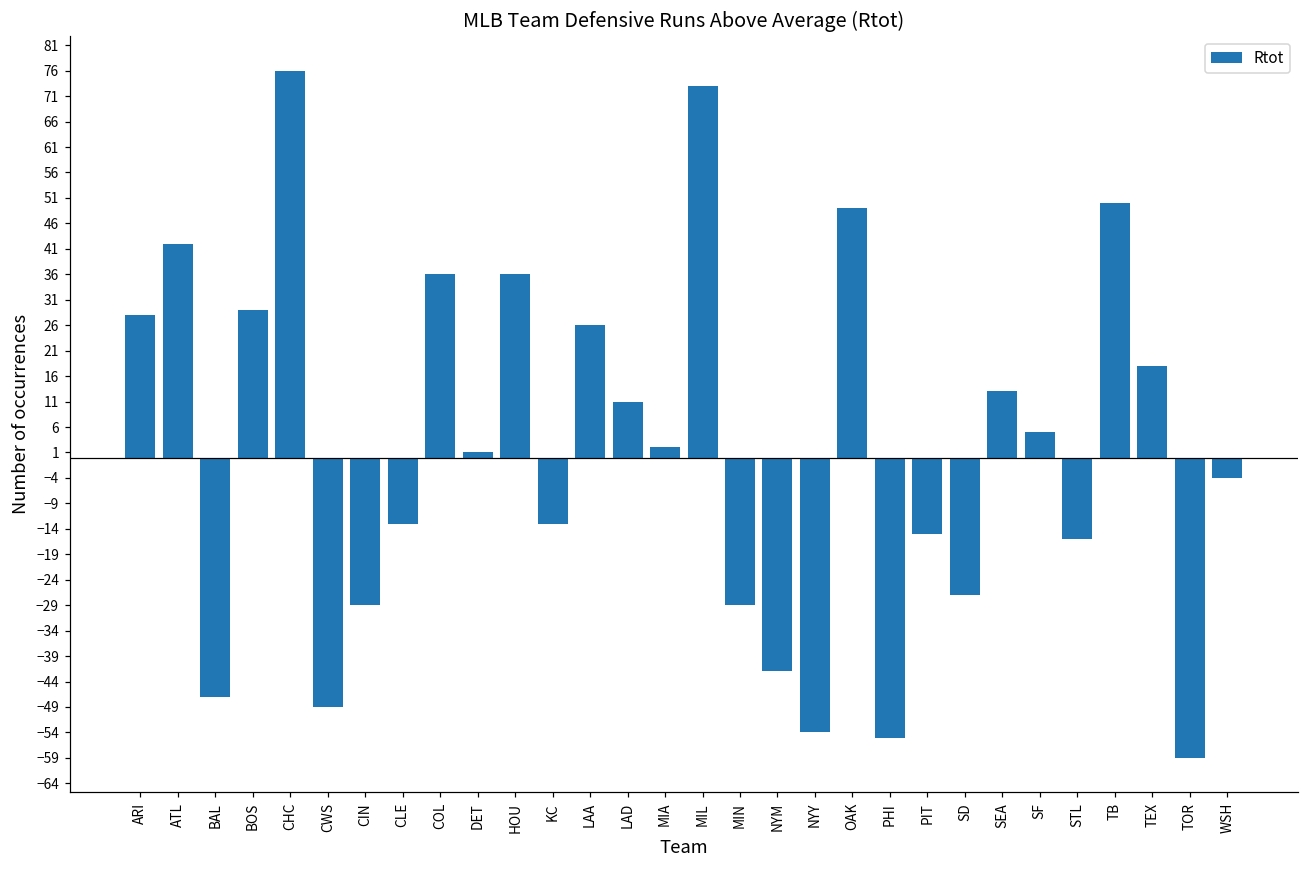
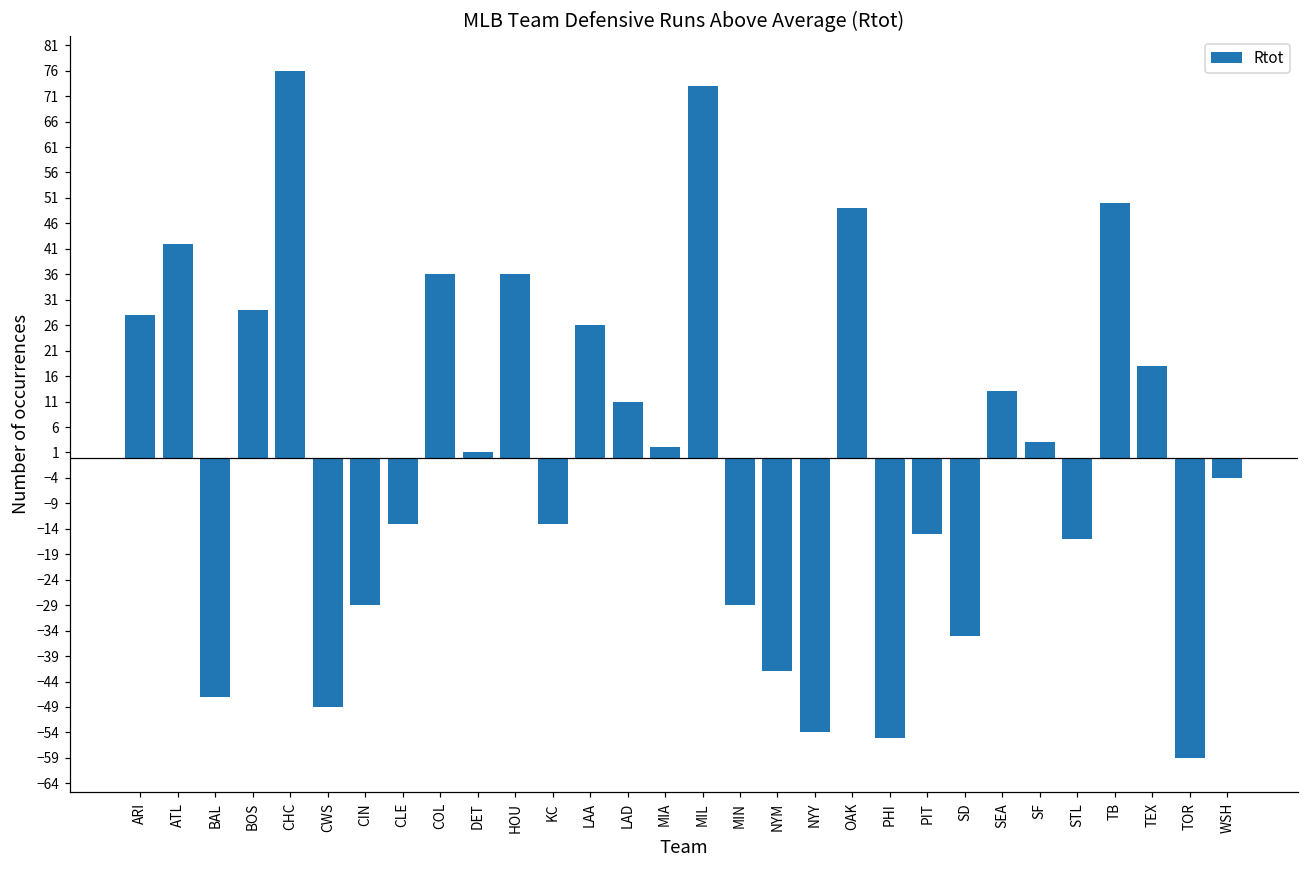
  {
    "ARI": 28,
    "ATL": 42,
    "BAL": -47,
    "BOS": 29,
    "CHC": 76,
    "CWS": -49,
    "CIN": -29,
    "CLE": -13,
    "COL": 36,
    "DET": 1,
    "HOU": 36,
    "KC": -13,
    "LAA": 26,
    "LAD": 11,
    "MIA": 2,
    "MIL": 73,
    "MIN": -29,
    "NYM": -42,
    "NYY": -54,
    "OAK": 49,
    "PHI": -55,
    "PIT": -15,
-   "SD": -27,
+   "SD": -35,
    "SEA": 13,
-   "SF": 5,
+   "SF": 3,
    "STL": -16,
    "TB": 50,
    "TEX": 18,
    "TOR": -59,
    "WSH": -4
  }
